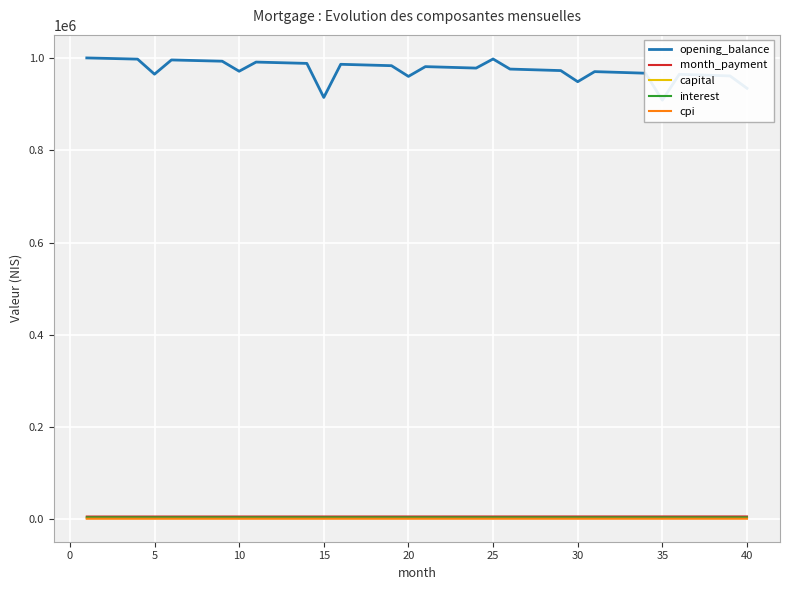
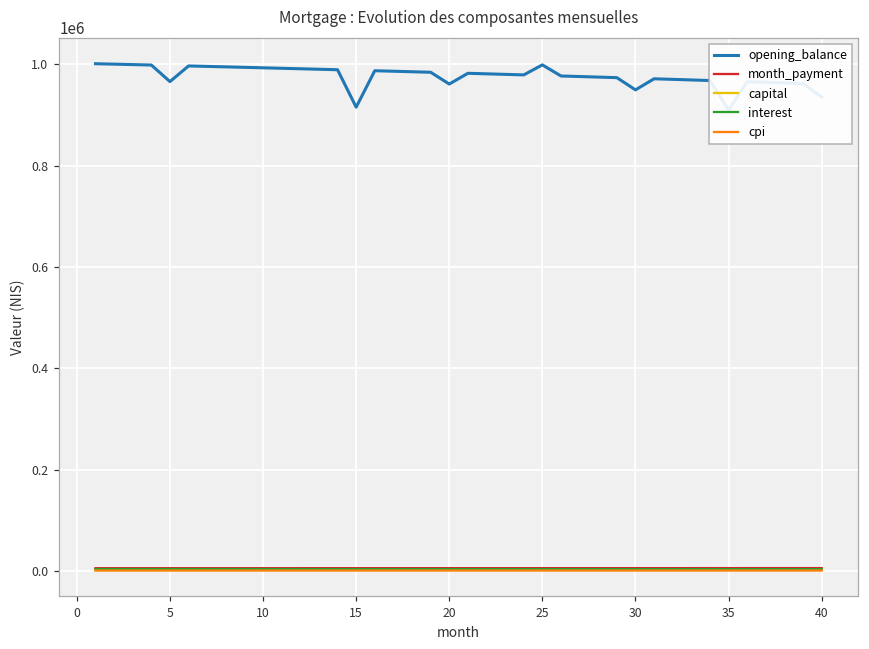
  {
    "opening_balance": {
      "5": 970000,
-     "10": 970000,
+     "10": 990000,
      "15": 920000,
      "20": 960000,
      "25": 1000000,
      "30": 950000
    }
  }
